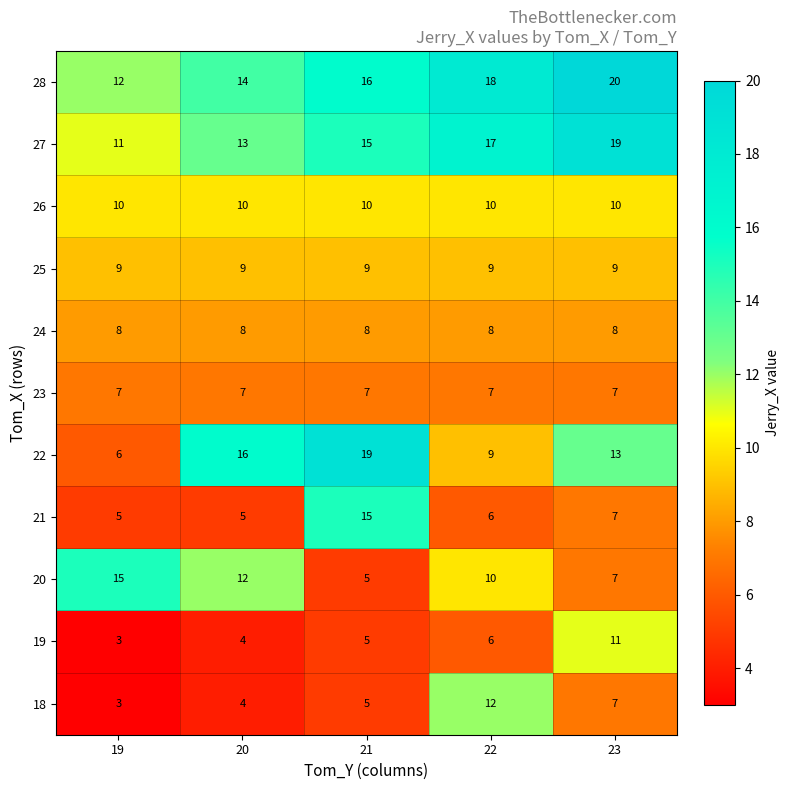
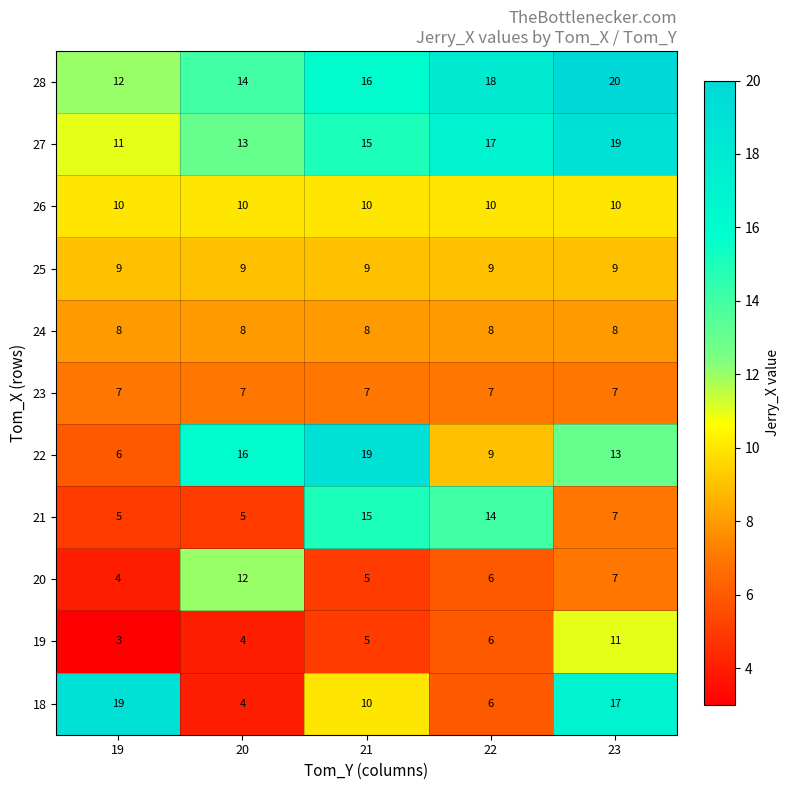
  {
    "28": {
      "19": 12,
      "20": 14,
      "21": 16,
      "22": 18,
      "23": 20
    },
    "27": {
      "19": 11,
      "20": 13,
      "21": 15,
      "22": 17,
      "23": 19
    },
    "26": {
      "19": 10,
      "20": 10,
      "21": 10,
      "22": 10,
      "23": 10
    },
    "25": {
      "19": 9,
      "20": 9,
      "21": 9,
      "22": 9,
      "23": 9
    },
    "24": {
      "19": 8,
      "20": 8,
      "21": 8,
      "22": 8,
      "23": 8
    },
    "23": {
      "19": 7,
      "20": 7,
      "21": 7,
      "22": 7,
      "23": 7
    },
    "22": {
      "19": 6,
      "20": 16,
      "21": 19,
      "22": 9,
      "23": 13
    },
    "21": {
      "19": 5,
      "20": 5,
      "21": 15,
-     "22": 6,
+     "22": 14,
      "23": 7
    },
    "20": {
-     "19": 15,
+     "19": 4,
      "20": 12,
      "21": 5,
-     "22": 10,
+     "22": 6,
      "23": 7
    },
    "19": {
      "19": 3,
      "20": 4,
      "21": 5,
      "22": 6,
      "23": 11
    },
    "18": {
-     "19": 3,
+     "19": 19,
      "20": 4,
-     "21": 5,
-     "22": 12,
-     "23": 7
+     "21": 10,
+     "22": 6,
+     "23": 17
    }
  }
